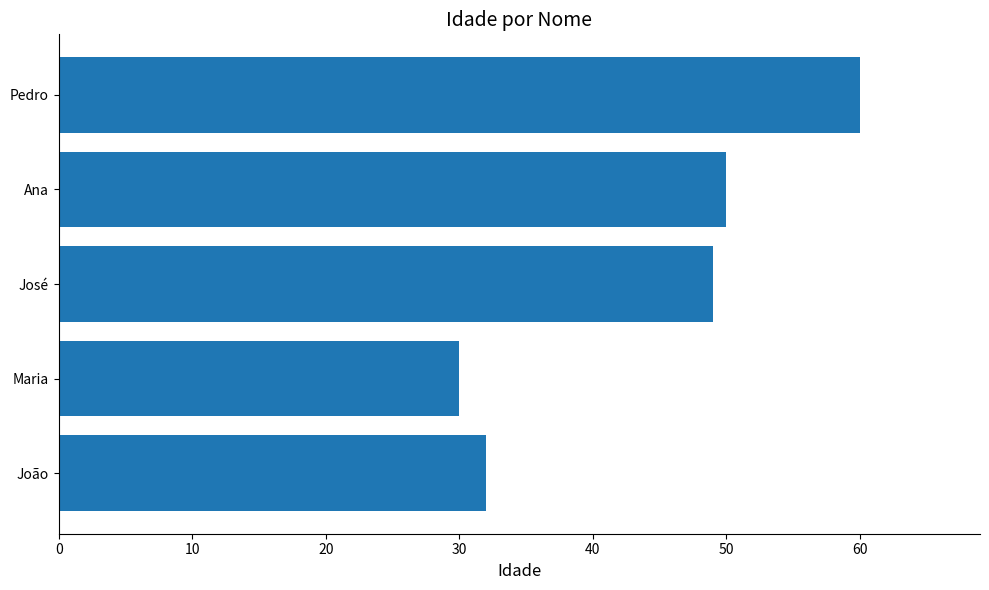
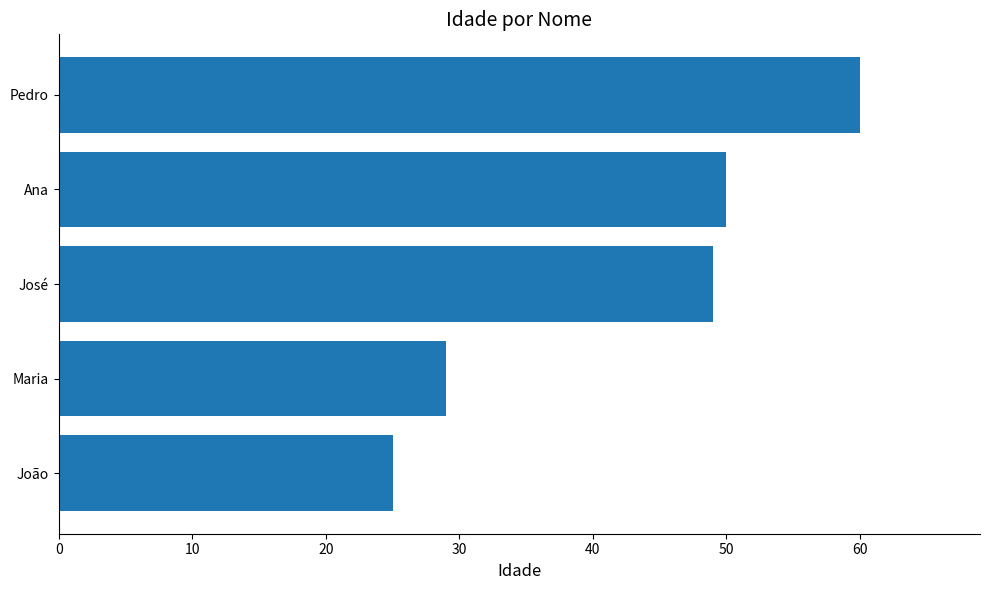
  {
    "Pedro": 60,
    "Ana": 50,
    "José": 49,
-   "Maria": 30,
-   "João": 32
+   "Maria": 29,
+   "João": 25
  }
